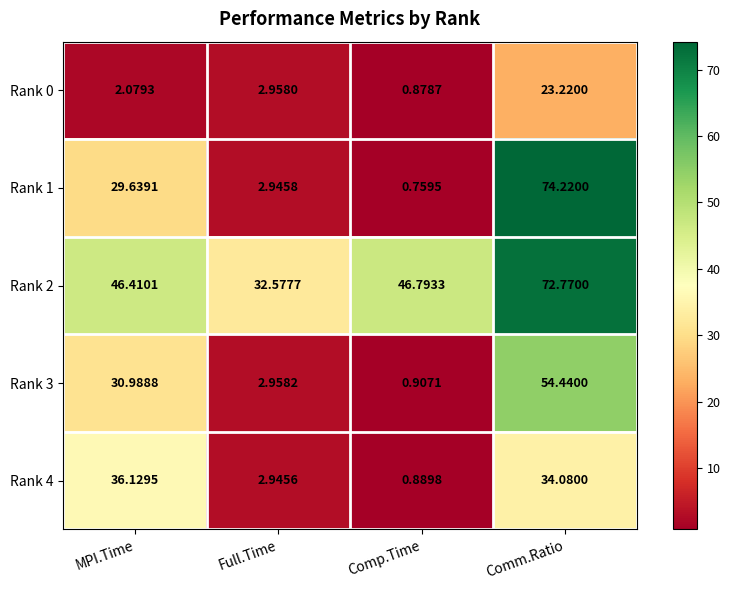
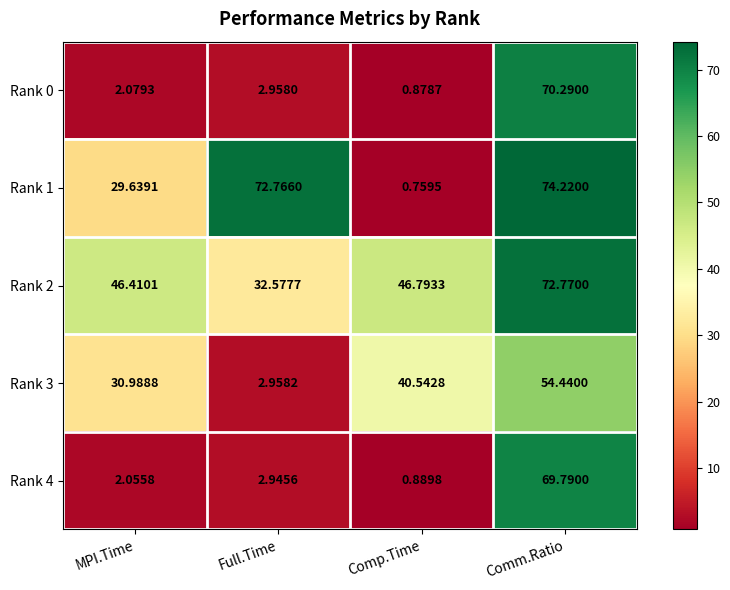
  {
    "Rank 0": {
      "MPI.Time": 2.0793,
      "Full.Time": 2.9580,
      "Comp.Time": 0.8787,
-     "Comm.Ratio": 23.2200
+     "Comm.Ratio": 70.2900
    },
    "Rank 1": {
      "MPI.Time": 29.6391,
-     "Full.Time": 2.9458,
+     "Full.Time": 72.7660,
      "Comp.Time": 0.7595,
      "Comm.Ratio": 74.2200
    },
    "Rank 2": {
      "MPI.Time": 46.4101,
      "Full.Time": 32.5777,
      "Comp.Time": 46.7933,
      "Comm.Ratio": 72.7700
    },
    "Rank 3": {
      "MPI.Time": 30.9888,
      "Full.Time": 2.9582,
-     "Comp.Time": 0.9071,
+     "Comp.Time": 40.5428,
      "Comm.Ratio": 54.4400
    },
    "Rank 4": {
-     "MPI.Time": 36.1295,
+     "MPI.Time": 2.0558,
      "Full.Time": 2.9456,
      "Comp.Time": 0.8898,
-     "Comm.Ratio": 34.0800
+     "Comm.Ratio": 69.7900
    }
  }
